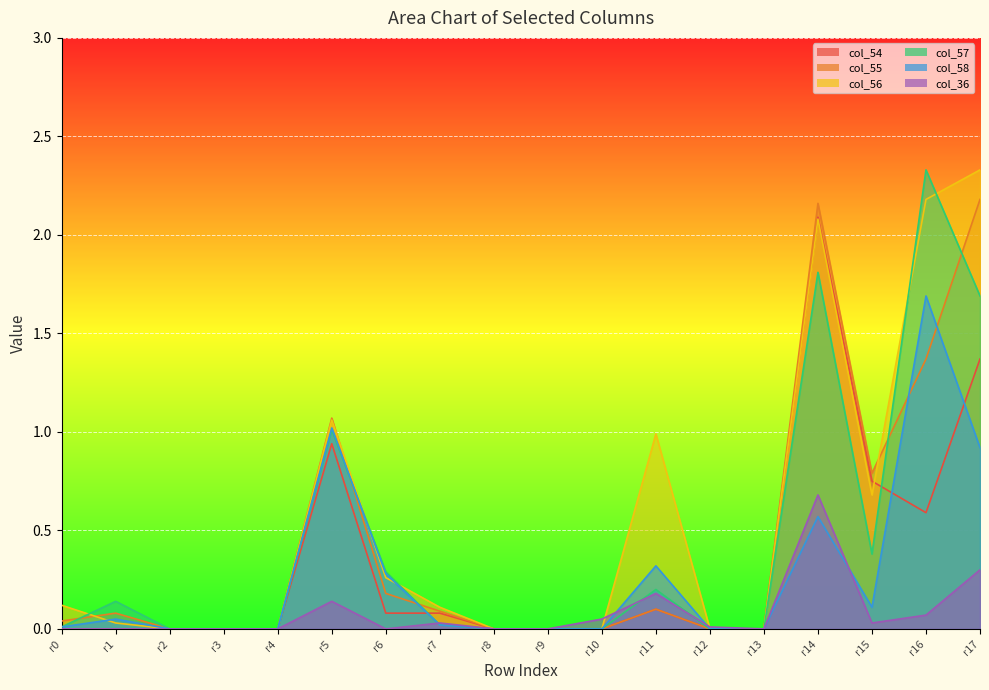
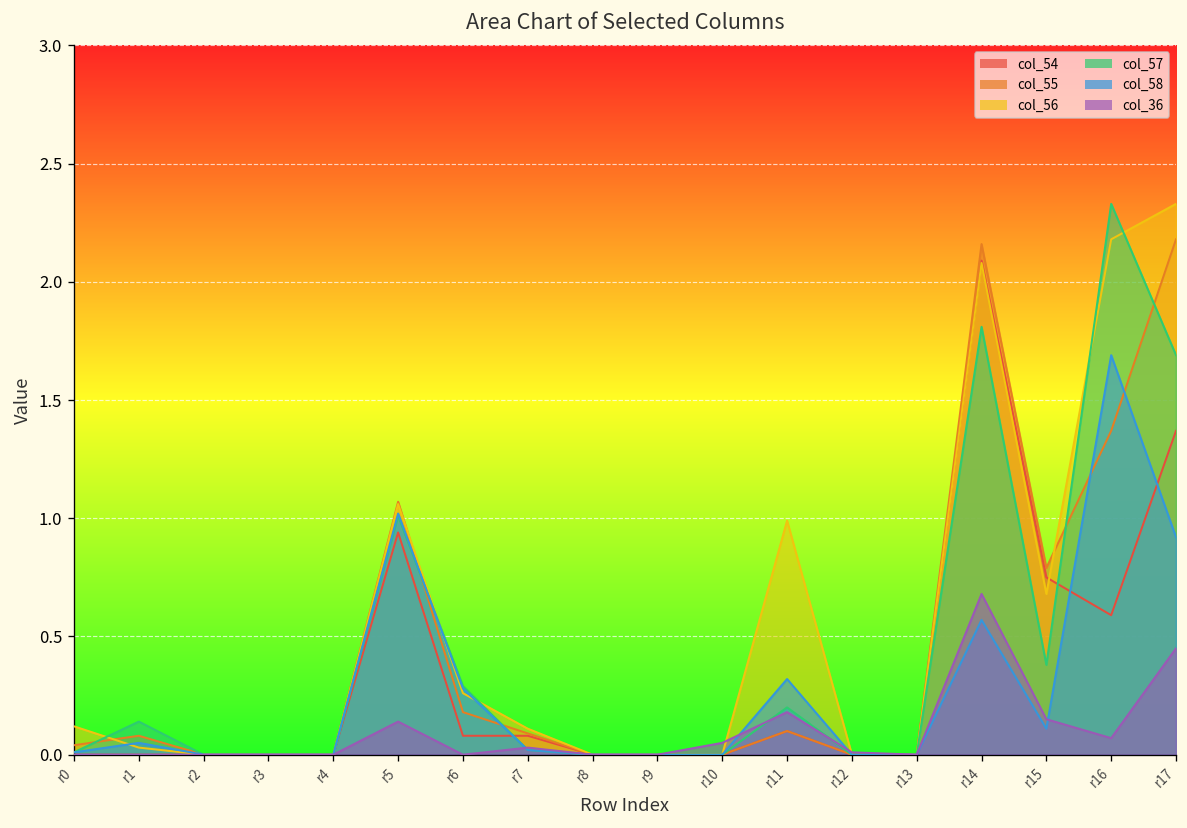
  {
    "col_56": {
      "r0": 0.12,
      "r1": 0.03,
      "r6": 0.26,
      "r7": 0.11,
      "r11": 0.99,
      "r15": 0.68,
      "r16": 2.18,
      "r17": 2.33
    },
    "col_57": {
      "r1": 0.14,
      "r11": 0.20,
      "r14": 1.81,
      "r15": 0.38,
      "r16": 2.33,
      "r17": 1.69
    },
    "col_58": {
      "r1": 0.05,
      "r11": 0.32,
      "r14": 0.57,
      "r15": 0.11,
      "r16": 1.69,
      "r17": 0.92
    },
    "col_36": {
      "r5": 0.14,
      "r6": 0.00,
      "r10": 0.05,
      "r11": 0.18,
      "r14": 0.68,
-     "r15": 0.03,
+     "r15": 0.15,
      "r16": 0.07,
-     "r17": 0.30
+     "r17": 0.45
    }
  }
